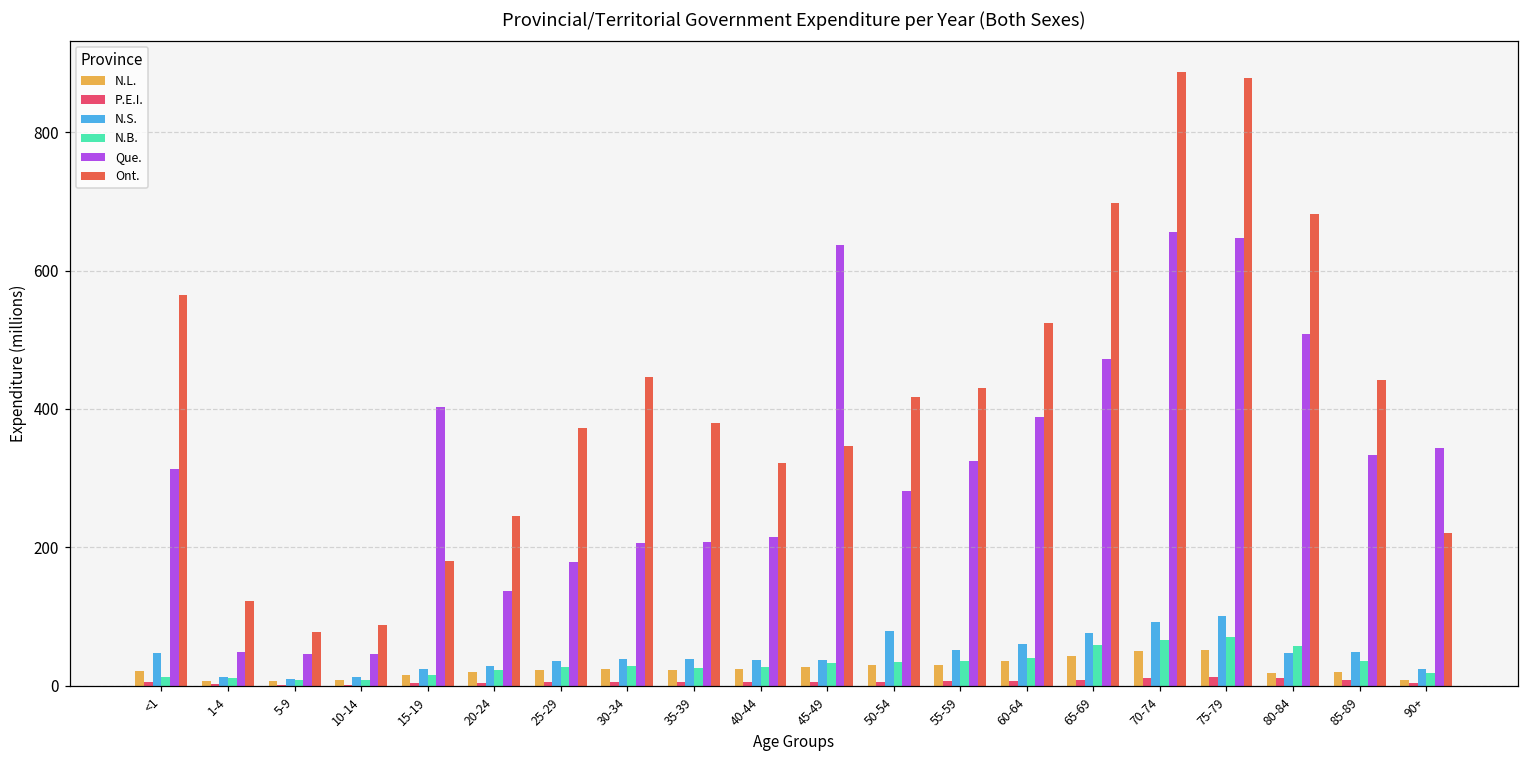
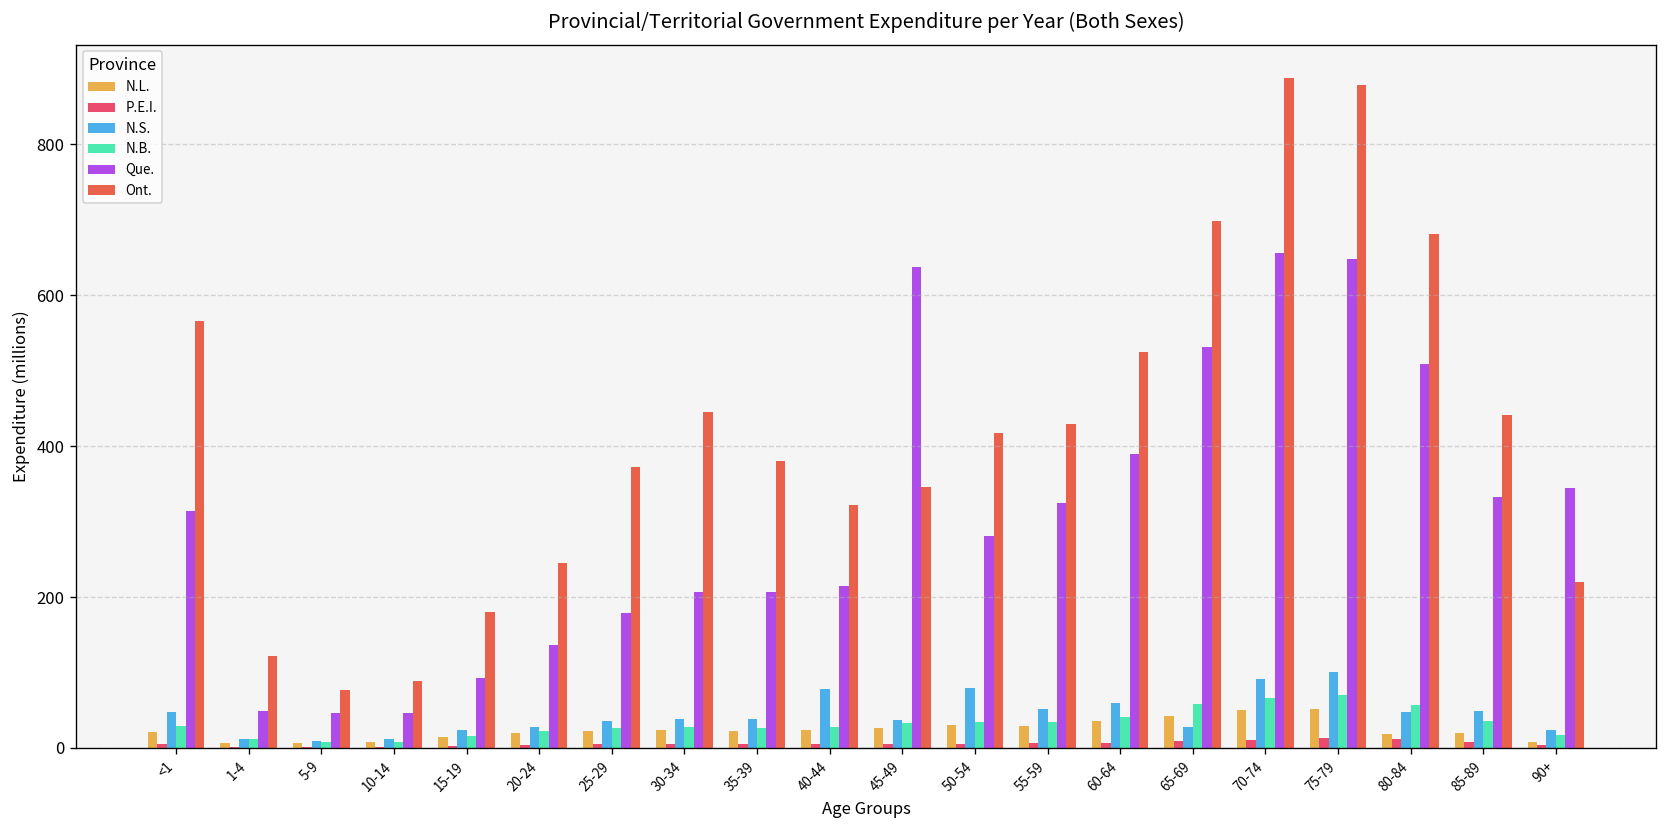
  {
    "N.L.": {
      "<1": 20,
      "1-4": 10,
      "5-9": 10,
      "10-14": 10,
      "15-19": 20,
      "20-24": 20,
      "25-29": 20,
      "30-34": 20,
      "35-39": 20,
      "40-44": 20,
      "45-49": 30,
      "50-54": 30,
      "55-59": 30,
      "60-64": 40,
      "65-69": 40,
      "70-74": 50,
      "75-79": 50,
      "80-84": 20,
      "85-89": 20,
      "90+": 10
    },
    "N.S.": {
      "<1": 50,
      "1-4": 10,
      "5-9": 10,
      "10-14": 10,
      "15-19": 20,
      "20-24": 30,
      "25-29": 40,
      "30-34": 40,
      "35-39": 40,
-     "40-44": 40,
+     "40-44": 80,
      "45-49": 40,
      "50-54": 80,
      "55-59": 50,
      "60-64": 60,
-     "65-69": 80,
+     "65-69": 30,
      "70-74": 90,
      "75-79": 100,
      "80-84": 50,
      "85-89": 50,
      "90+": 20
    },
    "N.B.": {
-     "<1": 10,
+     "<1": 30,
      "1-4": 10,
      "5-9": 10,
      "10-14": 10,
      "15-19": 20,
      "20-24": 20,
      "25-29": 30,
      "30-34": 30,
      "35-39": 30,
      "40-44": 30,
      "45-49": 30,
      "50-54": 30,
      "55-59": 40,
      "60-64": 40,
      "65-69": 60,
      "70-74": 70,
      "75-79": 70,
      "80-84": 60,
      "85-89": 40,
      "90+": 20
    },
    "Que.": {
      "<1": 310,
      "1-4": 50,
      "5-9": 50,
      "10-14": 50,
-     "15-19": 400,
+     "15-19": 90,
      "20-24": 140,
      "25-29": 180,
      "30-34": 210,
      "35-39": 210,
      "40-44": 210,
      "45-49": 640,
      "50-54": 280,
      "55-59": 320,
      "60-64": 390,
-     "65-69": 470,
+     "65-69": 530,
      "70-74": 660,
      "75-79": 650,
      "80-84": 510,
      "85-89": 330,
      "90+": 340
    }
  }
